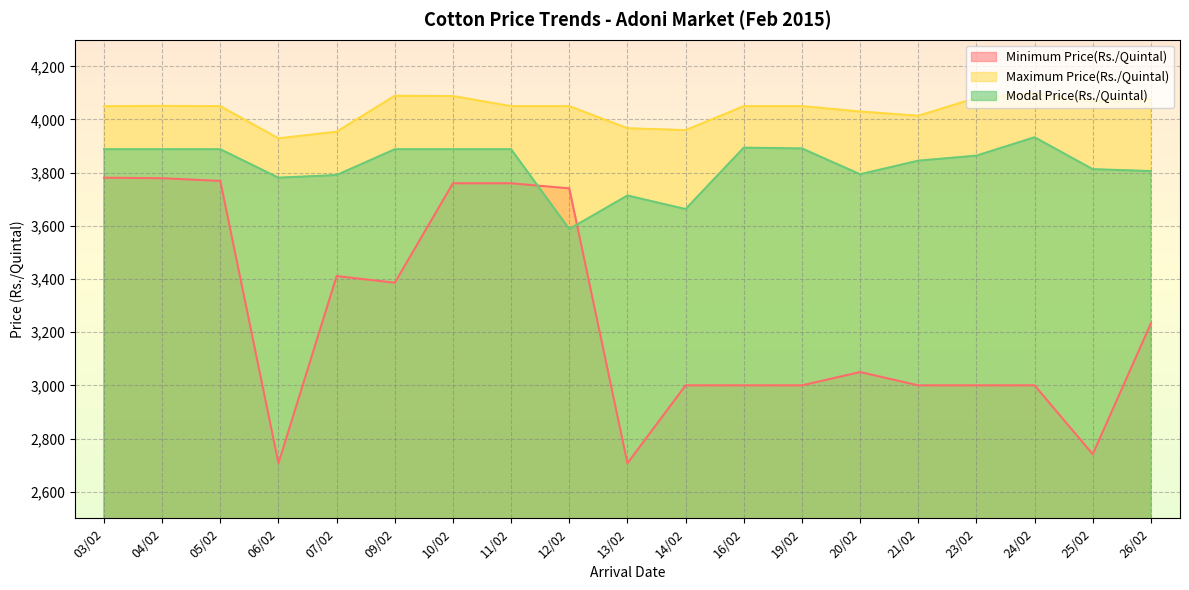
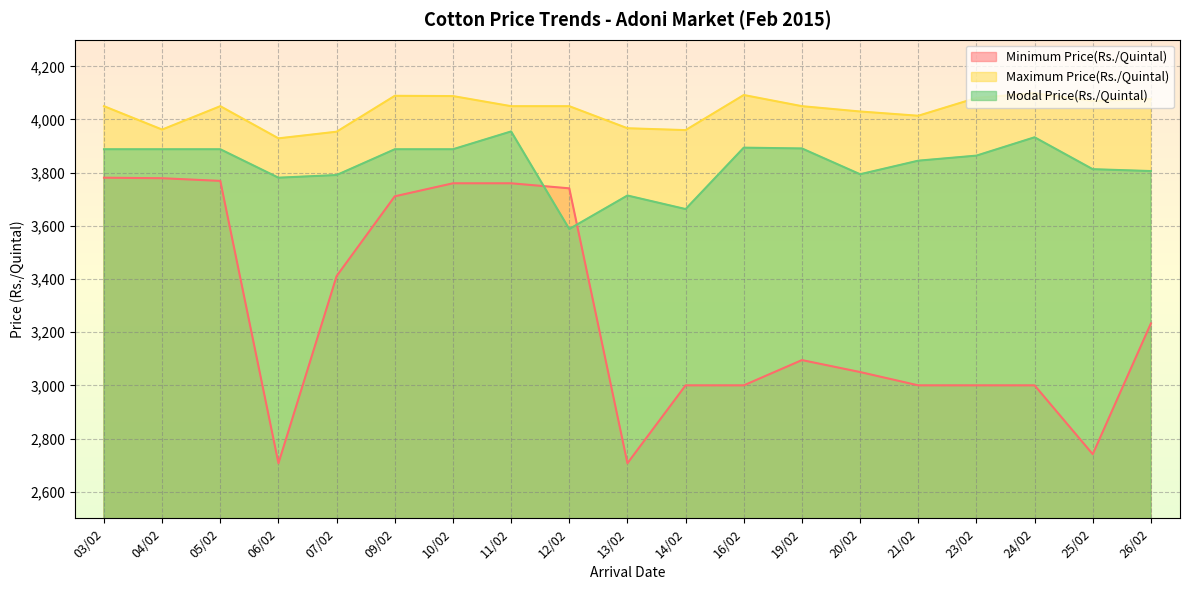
  {
    "Minimum Price(Rs./Quintal)": {
      "03/02": "3,780",
      "04/02": "3,780",
      "05/02": "3,770",
      "06/02": "2,710",
      "07/02": "3,410",
-     "09/02": "3,390",
+     "09/02": "3,710",
      "10/02": "3,760",
      "11/02": "3,760",
      "12/02": "3,740",
      "13/02": "2,710",
      "14/02": "3,000",
      "16/02": "3,000",
-     "19/02": "3,000",
+     "19/02": "3,100",
      "20/02": "3,050",
      "21/02": "3,000",
      "23/02": "3,000",
      "24/02": "3,000",
      "25/02": "2,740",
      "26/02": "3,230"
    },
    "Maximum Price(Rs./Quintal)": {
      "03/02": "4,050",
-     "04/02": "4,050",
+     "04/02": "3,960",
      "05/02": "4,050",
      "06/02": "3,930",
      "07/02": "3,950",
      "09/02": "4,090",
      "10/02": "4,090",
      "11/02": "4,050",
      "12/02": "4,050",
      "13/02": "3,970",
      "14/02": "3,960",
-     "16/02": "4,050",
+     "16/02": "4,090",
      "19/02": "4,050",
      "20/02": "4,030",
      "21/02": "4,010"
    },
    "Modal Price(Rs./Quintal)": {
      "03/02": "3,890",
      "04/02": "3,890",
      "05/02": "3,890",
      "06/02": "3,780",
      "07/02": "3,790",
      "09/02": "3,890",
      "10/02": "3,890",
-     "11/02": "3,890",
+     "11/02": "3,960",
      "12/02": "3,590",
      "13/02": "3,710",
      "14/02": "3,660",
      "16/02": "3,890",
      "19/02": "3,890",
      "20/02": "3,790",
      "21/02": "3,850",
      "23/02": "3,860",
      "24/02": "3,930",
      "25/02": "3,810",
      "26/02": "3,810"
    }
  }
